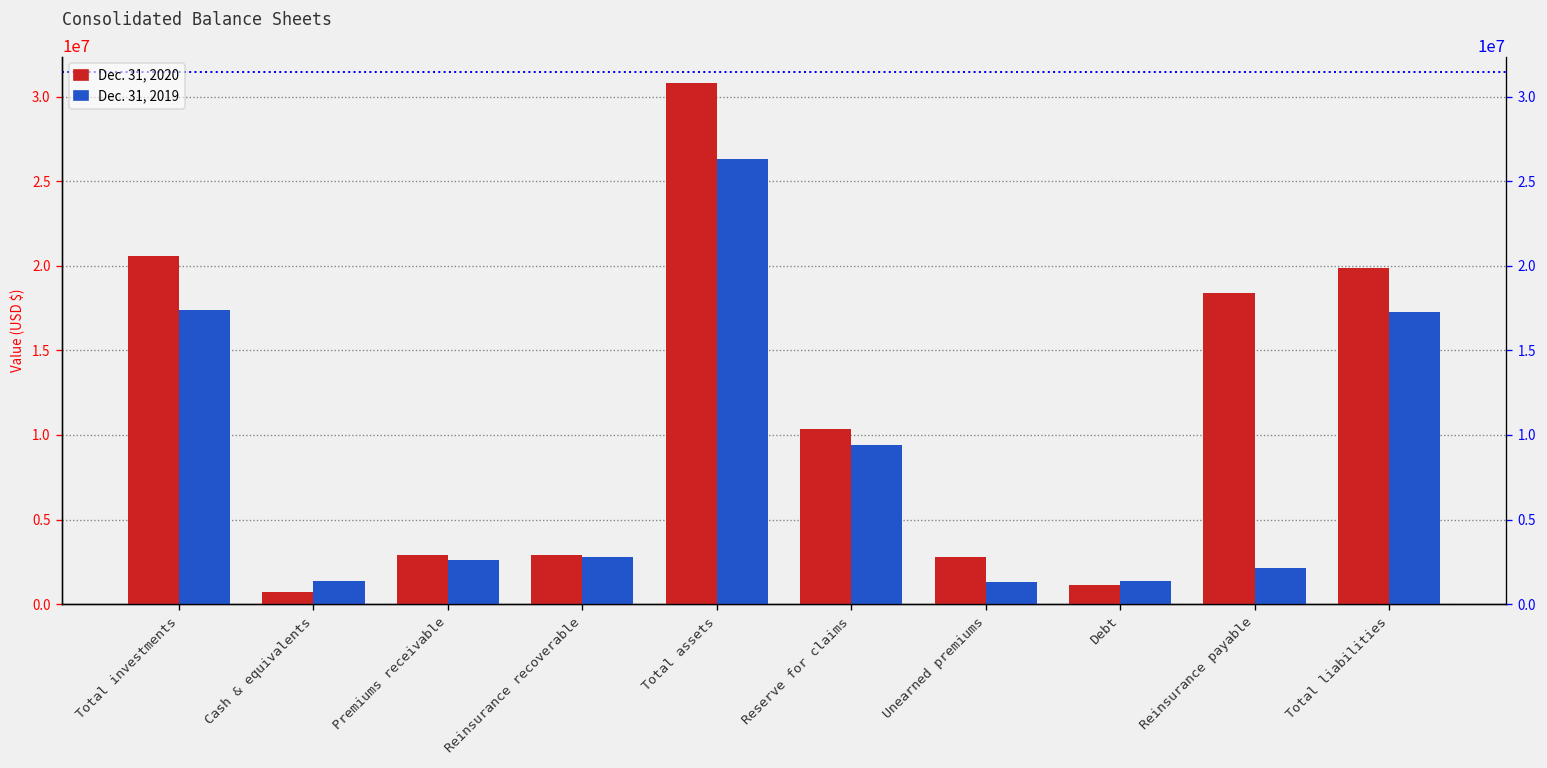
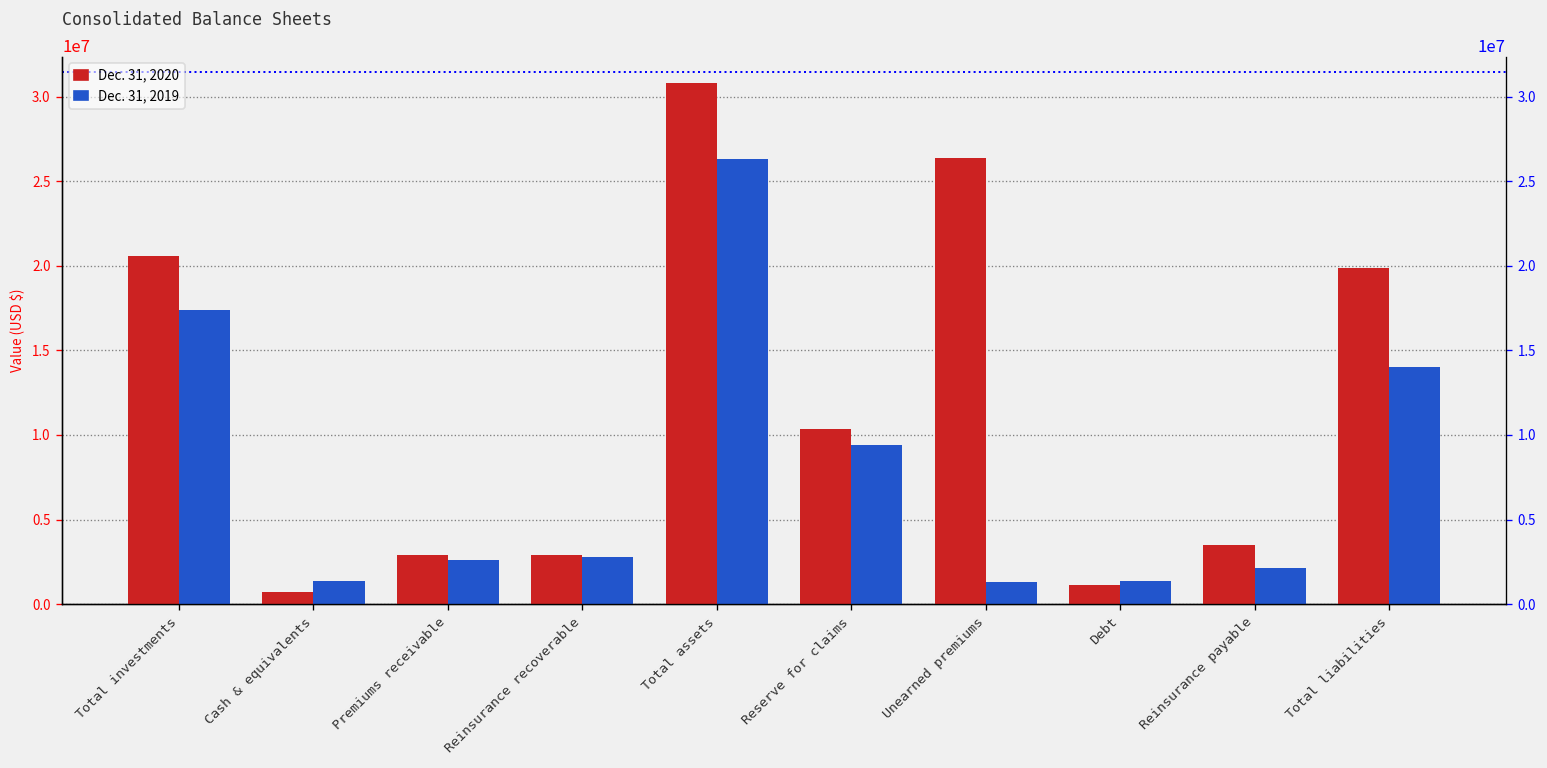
  {
    "Dec. 31, 2020": {
      "Total investments": 20600000,
      "Cash & equivalents": 700000,
      "Premiums receivable": 2900000,
      "Reinsurance recoverable": 2900000,
      "Total assets": 30800000,
      "Reserve for claims": 10400000,
-     "Unearned premiums": 2800000,
+     "Unearned premiums": 26400000,
      "Debt": 1100000,
-     "Reinsurance payable": 18400000,
+     "Reinsurance payable": 3500000,
      "Total liabilities": 19900000
    },
    "Dec. 31, 2019": {
      "Total investments": 17400000,
      "Cash & equivalents": 1400000,
      "Premiums receivable": 2600000,
      "Reinsurance recoverable": 2800000,
      "Total assets": 26300000,
      "Reserve for claims": 9400000,
      "Unearned premiums": 1300000,
      "Debt": 1400000,
      "Reinsurance payable": 2100000,
-     "Total liabilities": 17300000
+     "Total liabilities": 14000000
    }
  }
